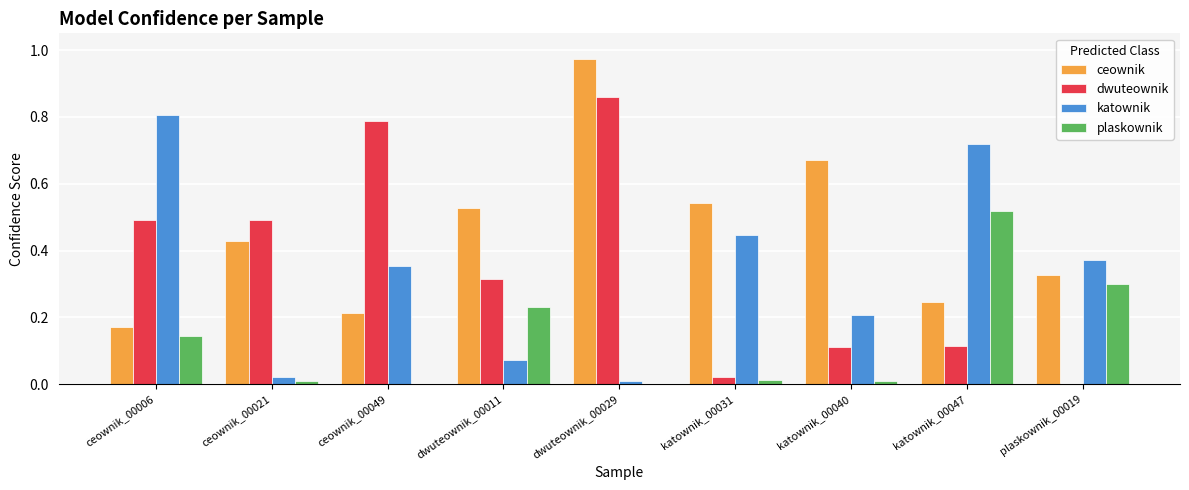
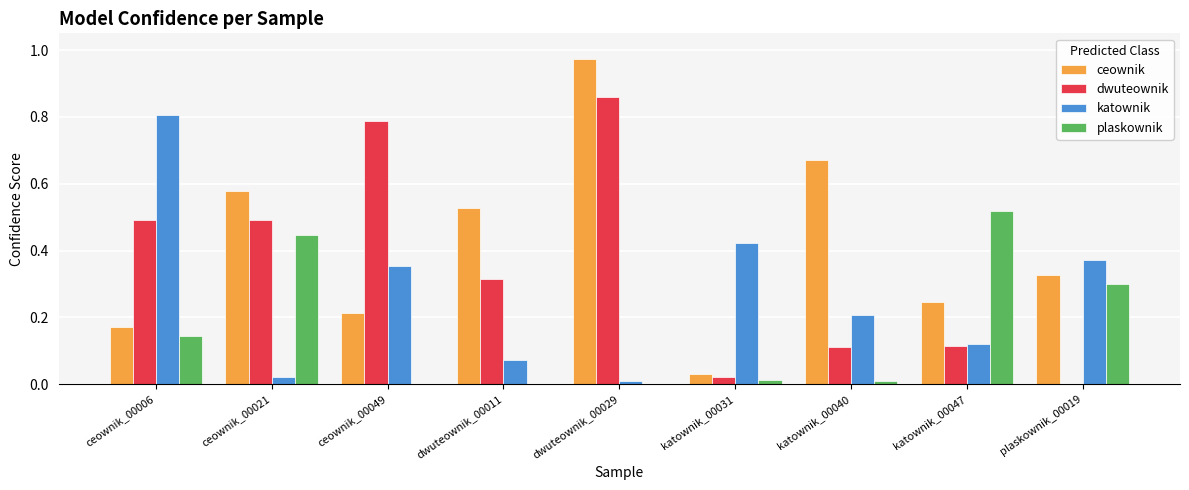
  {
    "ceownik": {
      "ceownik_00006": 0.17,
-     "ceownik_00021": 0.43,
+     "ceownik_00021": 0.58,
      "ceownik_00049": 0.21,
      "dwuteownik_00011": 0.53,
      "dwuteownik_00029": 0.97,
-     "katownik_00031": 0.54,
+     "katownik_00031": 0.03,
      "katownik_00040": 0.67,
      "katownik_00047": 0.25,
      "plaskownik_00019": 0.33
    },
    "dwuteownik": {
      "ceownik_00006": 0.49,
      "ceownik_00021": 0.49,
      "ceownik_00049": 0.79,
      "dwuteownik_00011": 0.31,
      "dwuteownik_00029": 0.86,
      "katownik_00031": 0.02,
      "katownik_00040": 0.11,
      "katownik_00047": 0.11
    },
    "katownik": {
      "ceownik_00006": 0.81,
      "ceownik_00021": 0.02,
      "ceownik_00049": 0.35,
      "dwuteownik_00011": 0.07,
      "dwuteownik_00029": 0.01,
-     "katownik_00031": 0.45,
+     "katownik_00031": 0.42,
      "katownik_00040": 0.21,
-     "katownik_00047": 0.72,
+     "katownik_00047": 0.12,
      "plaskownik_00019": 0.37
    },
    "plaskownik": {
      "ceownik_00006": 0.14,
-     "ceownik_00021": 0.01,
-     "dwuteownik_00011": 0.23,
+     "ceownik_00021": 0.45,
+     "dwuteownik_00011": 0.00,
      "katownik_00031": 0.01,
      "katownik_00040": 0.01,
      "katownik_00047": 0.52,
      "plaskownik_00019": 0.30
    }
  }
